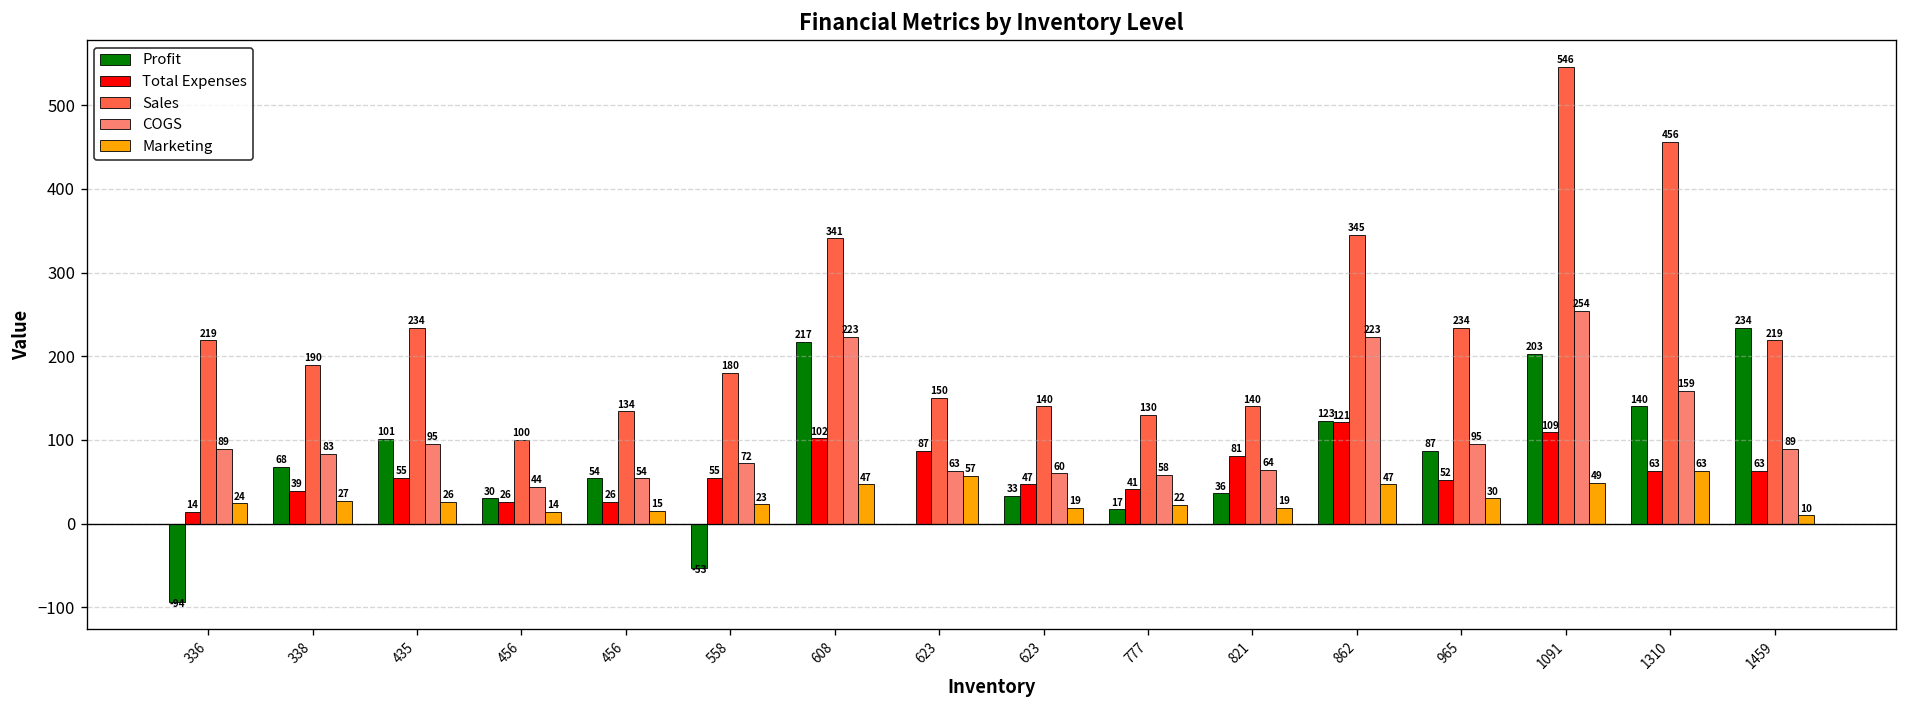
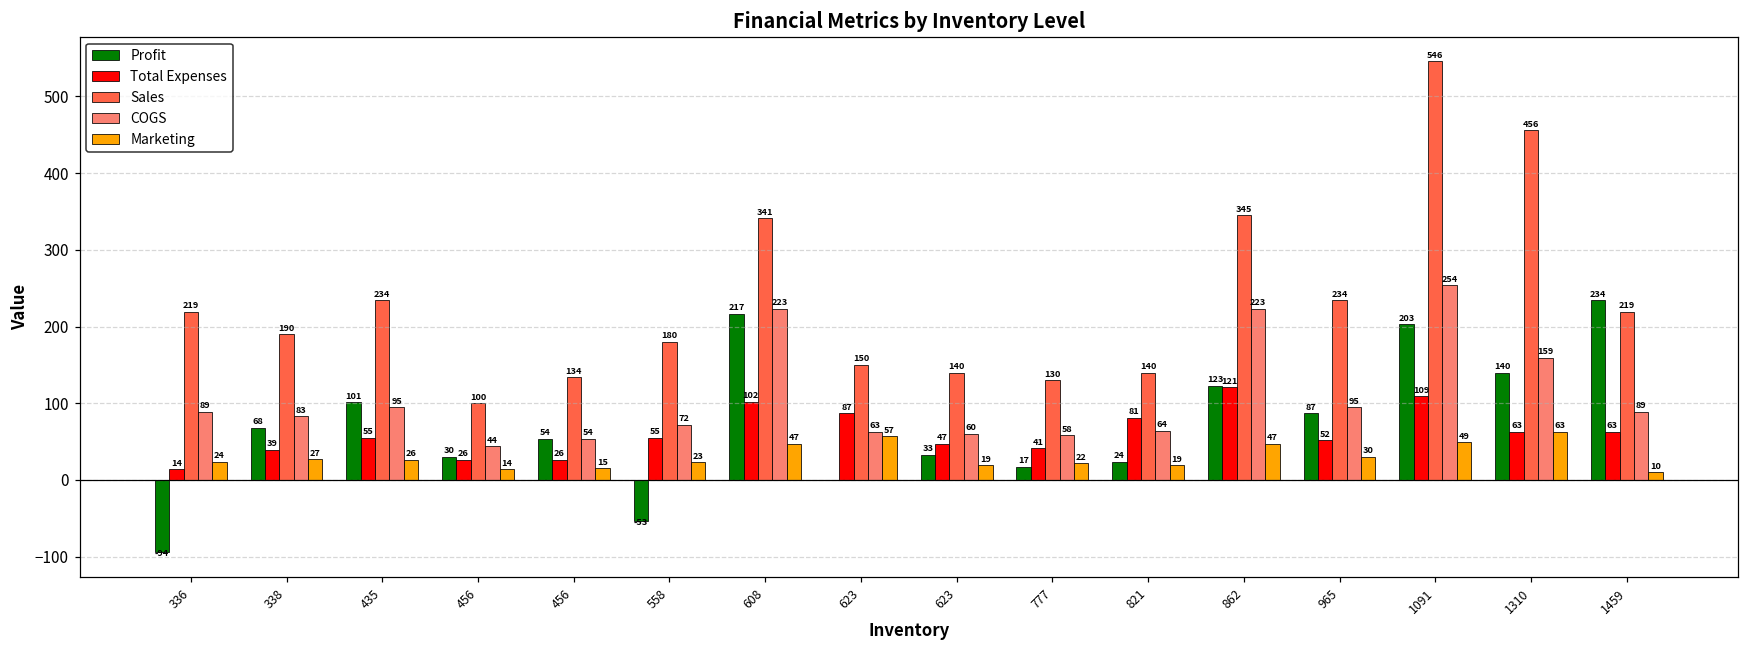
  {
    "Profit": {
      "336": -94,
      "338": 68,
      "435": 101,
      "558": -53,
      "608": 217,
      "777": 17,
-     "821": 36,
+     "821": 24,
      "862": 123,
      "965": 87,
      "1091": 203,
      "1310": 140,
      "1459": 234
    },
    "Total Expenses": {
      "336": 14,
      "338": 39,
      "435": 55,
      "558": 55,
      "608": 102,
      "777": 41,
      "821": 81,
      "862": 121,
      "965": 52,
      "1091": 109,
      "1310": 63,
      "1459": 63
    },
    "Marketing": {
      "336": 24,
      "338": 27,
      "435": 26,
      "558": 23,
      "608": 47,
      "777": 22,
      "821": 19,
      "862": 47,
      "965": 30,
      "1091": 49,
      "1310": 63,
      "1459": 10
    }
  }
